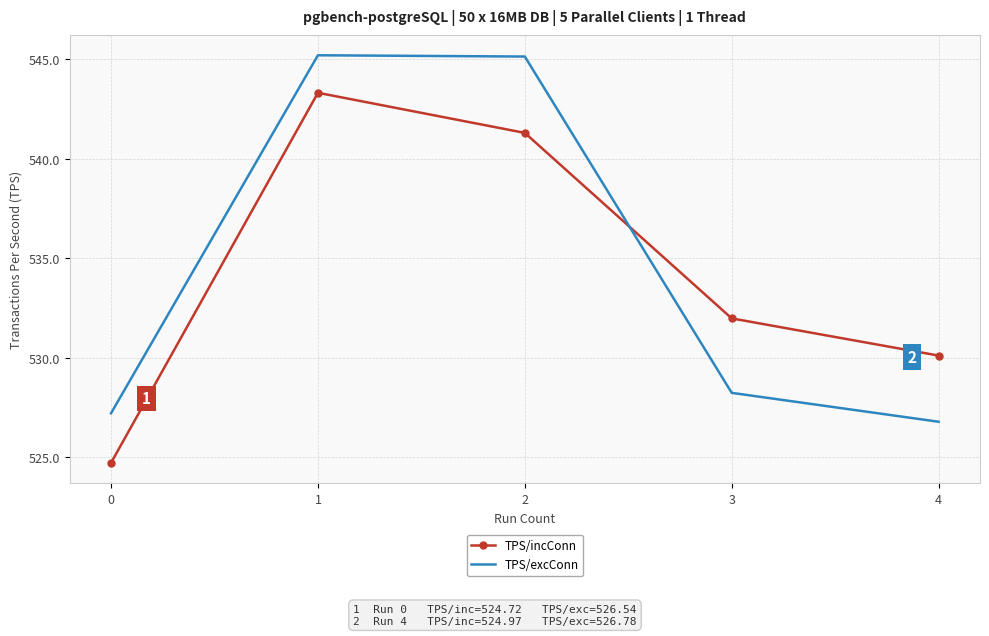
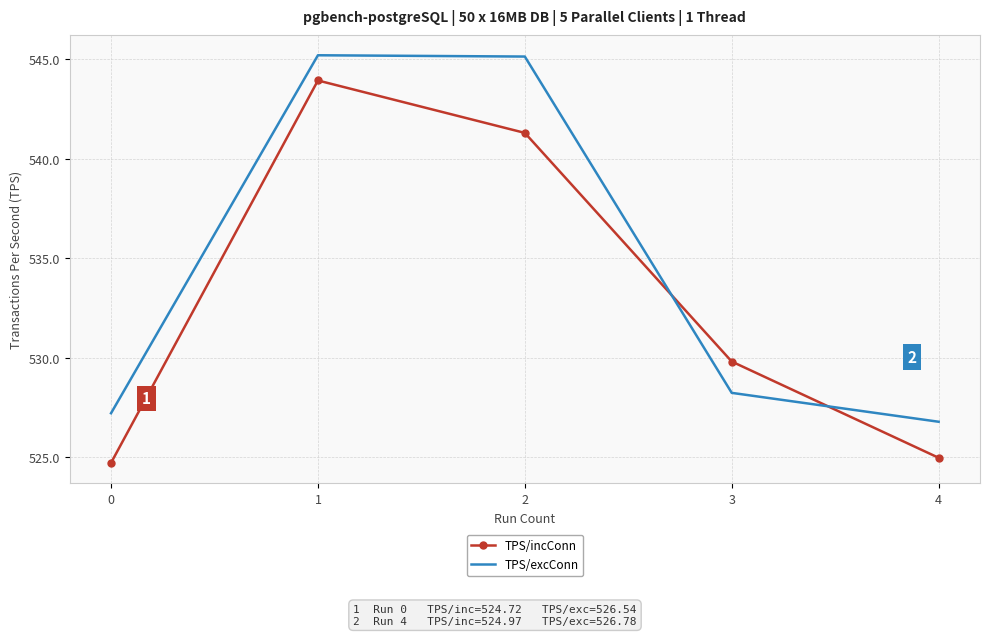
  {
    "TPS/incConn": {
      "0": 524.7,
-     "1": 543.3,
+     "1": 543.9,
      "2": 541.3,
-     "3": 532.0,
-     "4": 530.1
+     "3": 529.8,
+     "4": 525.0
    },
    "TPS/excConn": {
      "0": 527.2,
      "1": 545.2,
      "2": 545.1,
      "3": 528.2,
      "4": 526.8
    }
  }
